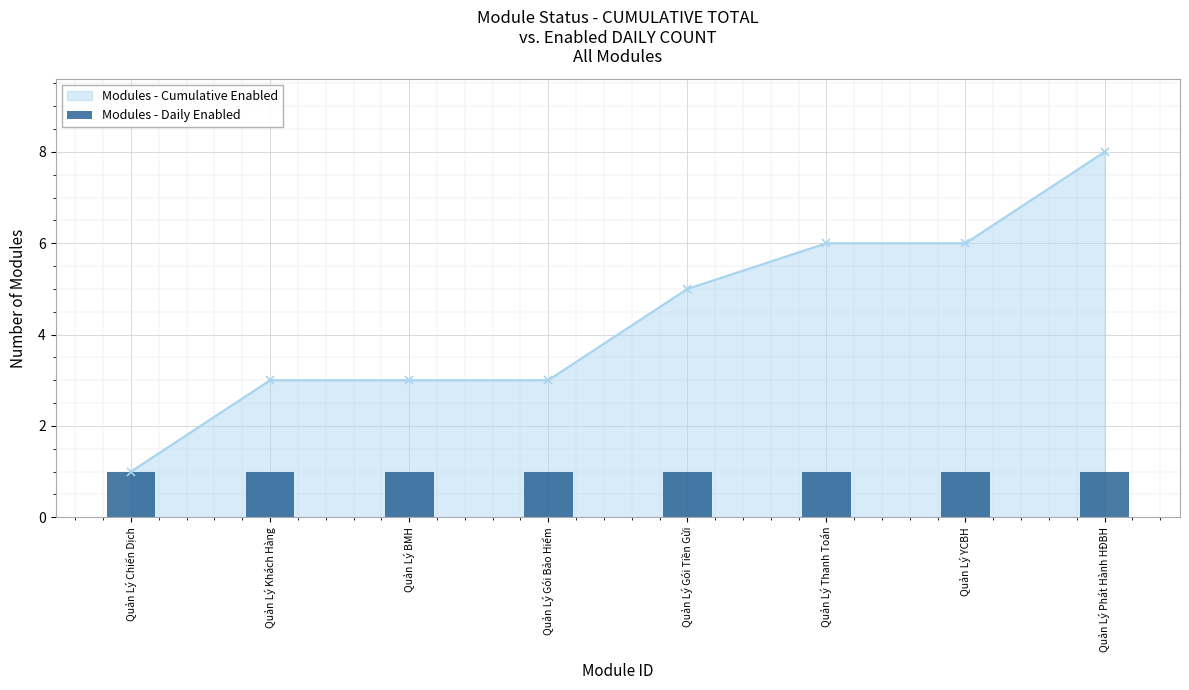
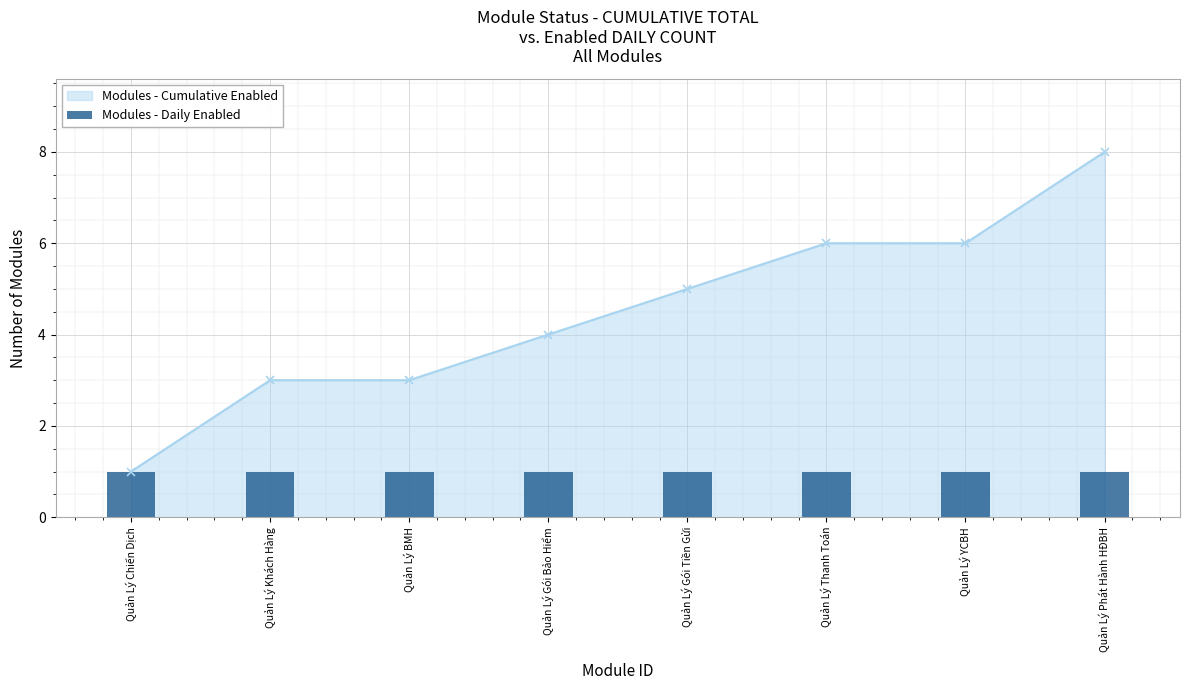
  {
    "Modules - Cumulative Enabled": {
      "Quản Lý Chiến Dịch": 1,
      "Quản Lý Khách Hàng": 3,
      "Quản Lý BMH": 3,
-     "Quản Lý Gói Bảo Hiểm": 3,
+     "Quản Lý Gói Bảo Hiểm": 4,
      "Quản Lý Gói Tiền Gửi": 5,
      "Quản Lý Thanh Toán": 6,
      "Quản Lý YCBH": 6,
      "Quản Lý Phát Hành HĐBH": 8
    },
    "Modules - Daily Enabled": {
      "Quản Lý Chiến Dịch": 1,
      "Quản Lý Khách Hàng": 1,
      "Quản Lý BMH": 1,
      "Quản Lý Gói Bảo Hiểm": 1,
      "Quản Lý Gói Tiền Gửi": 1,
      "Quản Lý Thanh Toán": 1,
      "Quản Lý YCBH": 1,
      "Quản Lý Phát Hành HĐBH": 1
    }
  }
